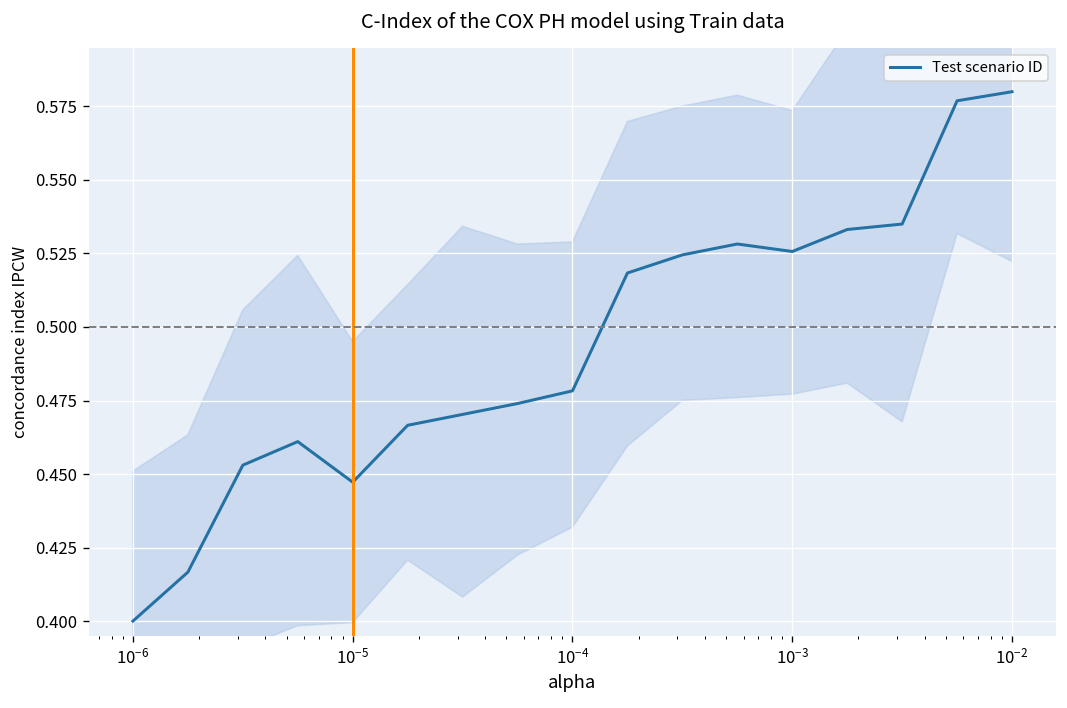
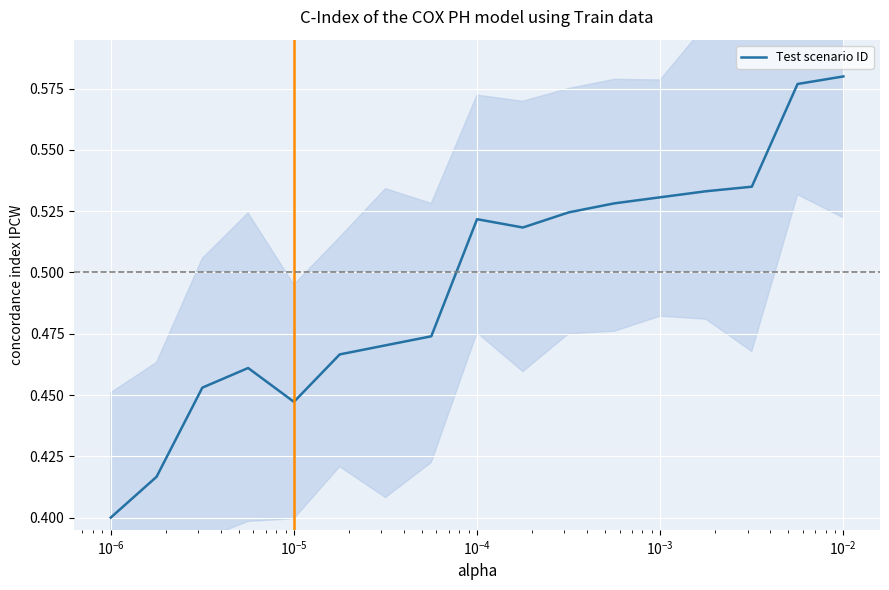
  {
    "Test scenario ID": {
      "10^-6": 0.400,
      "10^-5": 0.447,
-     "10^-4": 0.478,
-     "10^-3": 0.526,
+     "10^-4": 0.522,
+     "10^-3": 0.531,
      "10^-2": 0.580
    }
  }
